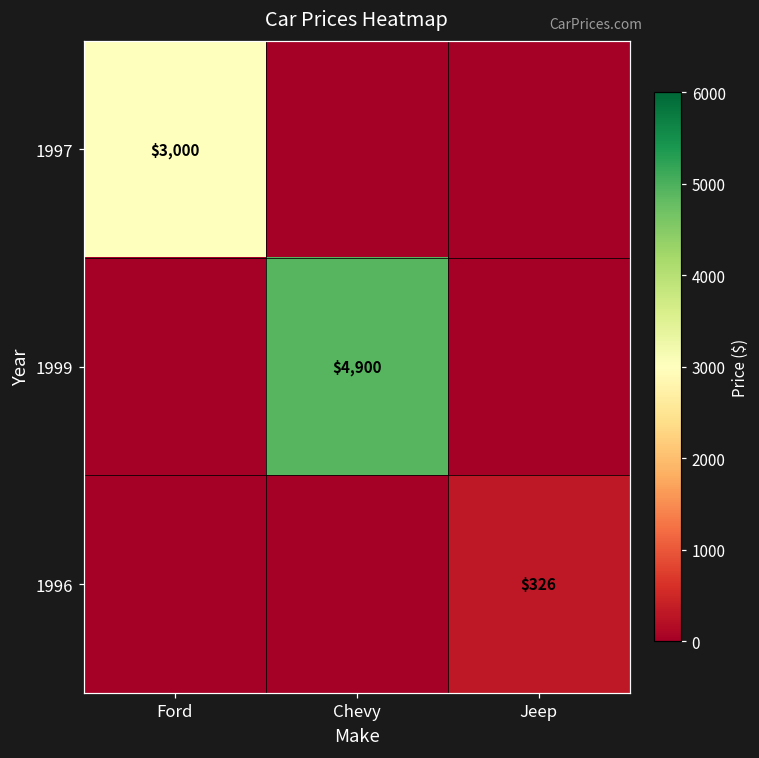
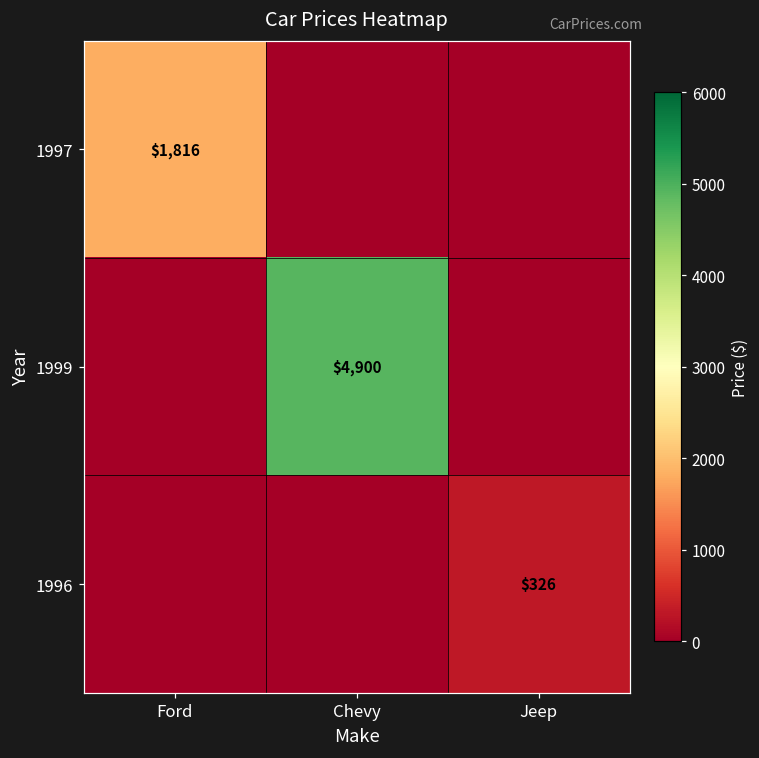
  {
    "1997": {
-     "Ford": "$3,000"
+     "Ford": "$1,816"
    },
    "1999": {
      "Chevy": "$4,900"
    },
    "1996": {
      "Jeep": "$326"
    }
  }
